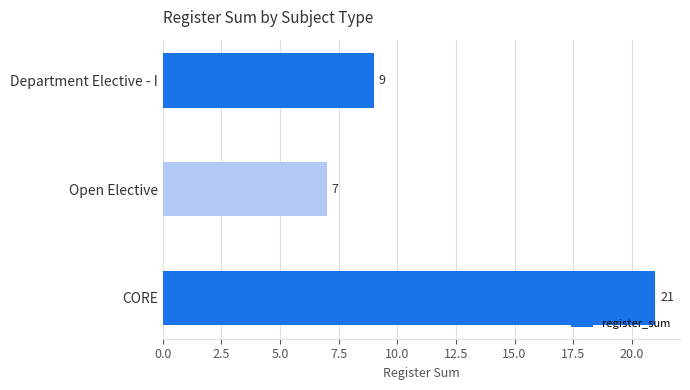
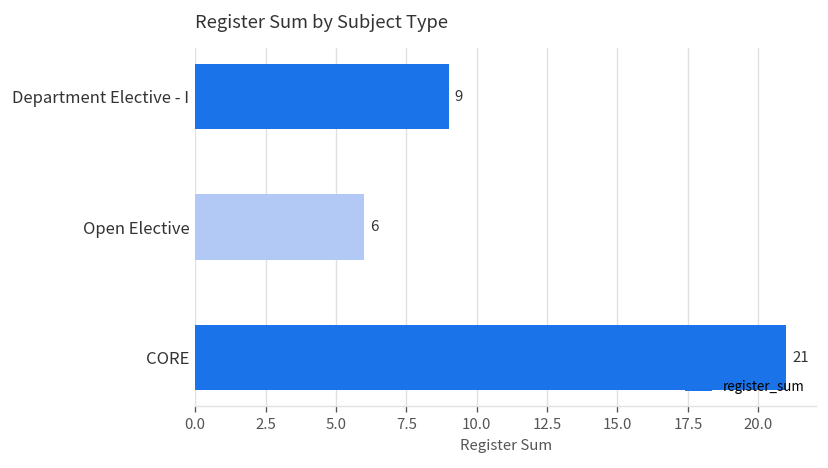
  {
    "Department Elective - I": 9,
-   "Open Elective": 7,
+   "Open Elective": 6,
    "CORE": 21
  }
